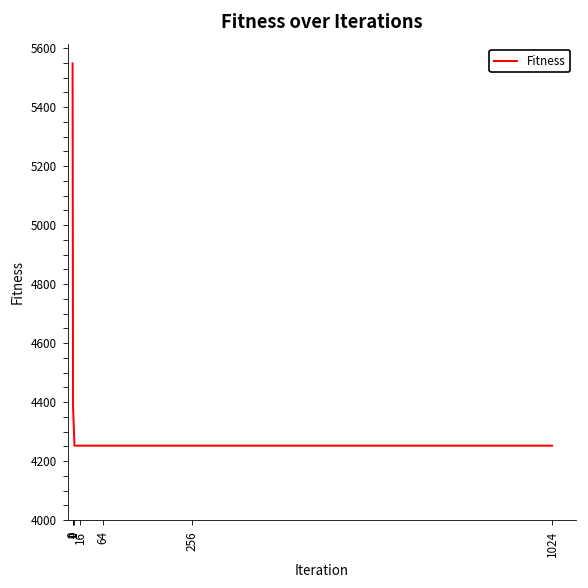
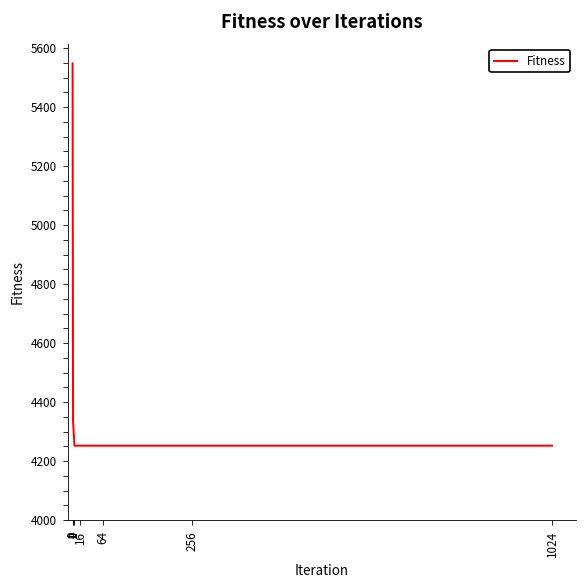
  {
    "0": 5550,
-   "1": 4380,
+   "1": 4340,
    "4": 4250,
    "16": 4250,
    "64": 4250,
    "256": 4250,
    "1024": 4250
  }
